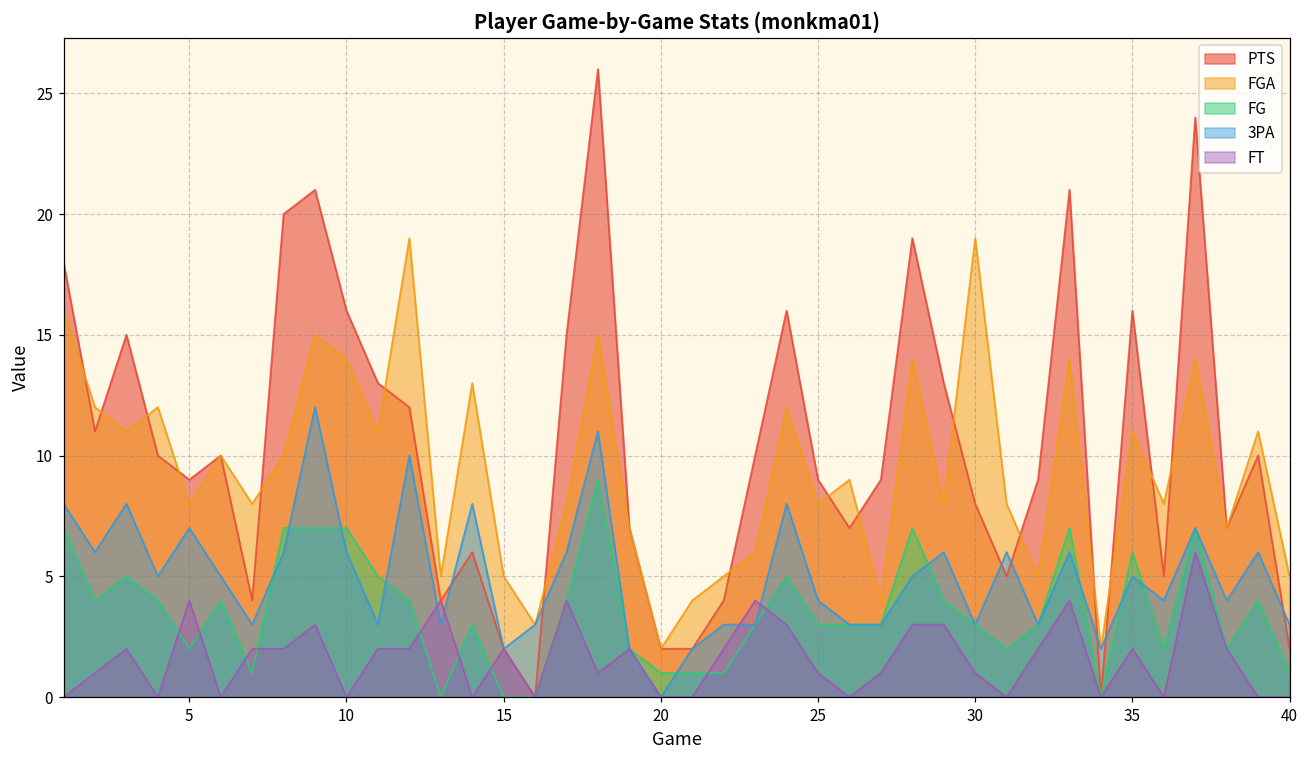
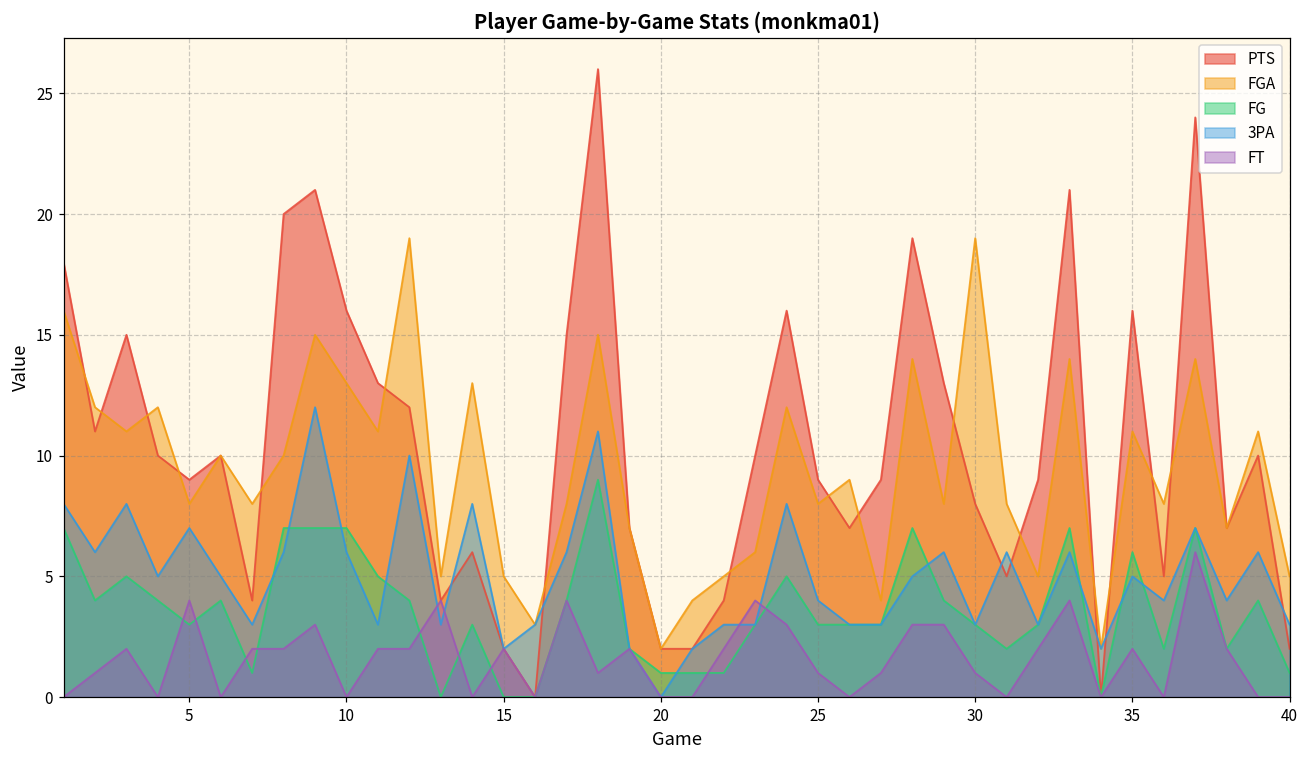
  {
    "PTS": {
      "5": 9,
      "10": 16,
      "25": 9,
      "30": 8,
      "35": 16,
      "40": 2
    },
    "FGA": {
      "5": 8,
-     "10": 14,
+     "10": 13,
      "15": 5,
      "25": 8,
      "30": 19,
      "35": 11,
      "40": 5
    },
    "FG": {
-     "5": 2,
+     "5": 3,
      "10": 7,
      "15": 0,
      "20": 1,
      "25": 3,
      "35": 6,
      "40": 1
    },
    "3PA": {
      "5": 7,
      "10": 6,
      "25": 4,
      "35": 5,
      "40": 3
    },
    "FT": {
      "5": 4,
      "10": 0,
      "25": 1,
      "30": 1,
      "35": 2,
      "40": 0
    }
  }
